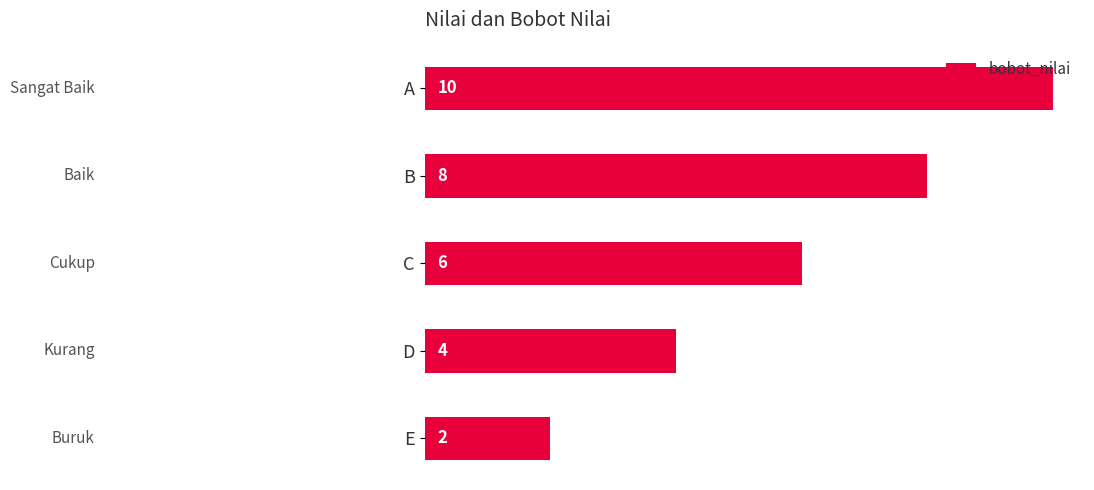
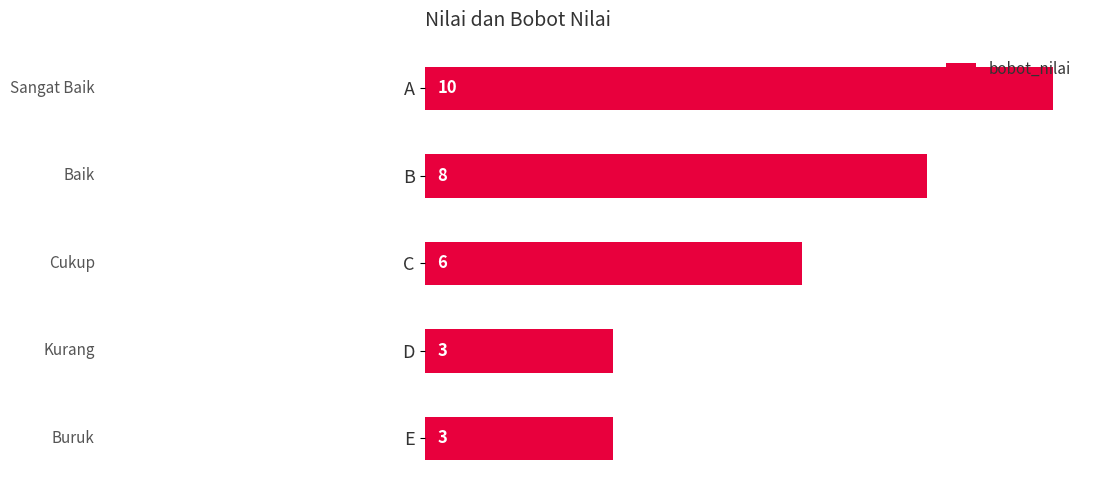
  {
    "A": 10,
    "B": 8,
    "C": 6,
-   "D": 4,
-   "E": 2
+   "D": 3,
+   "E": 3
  }
